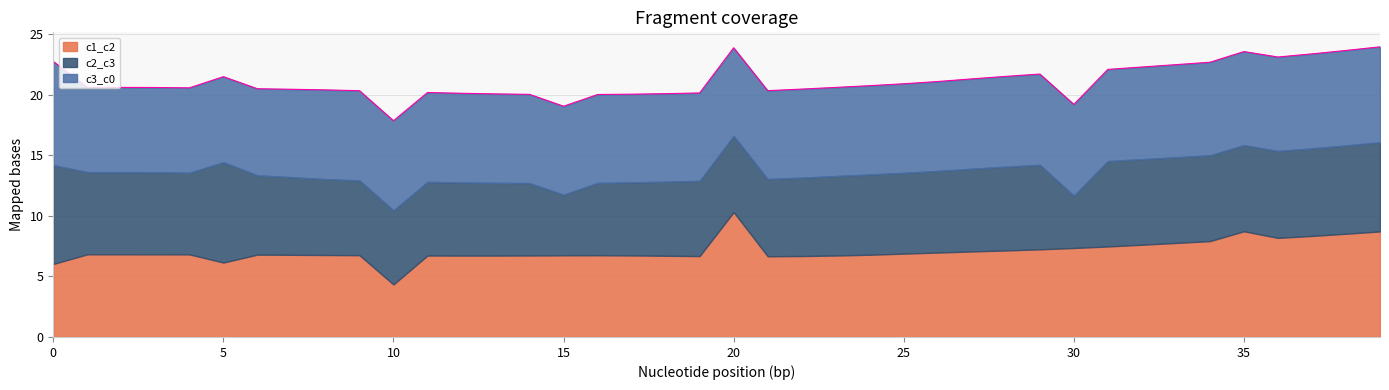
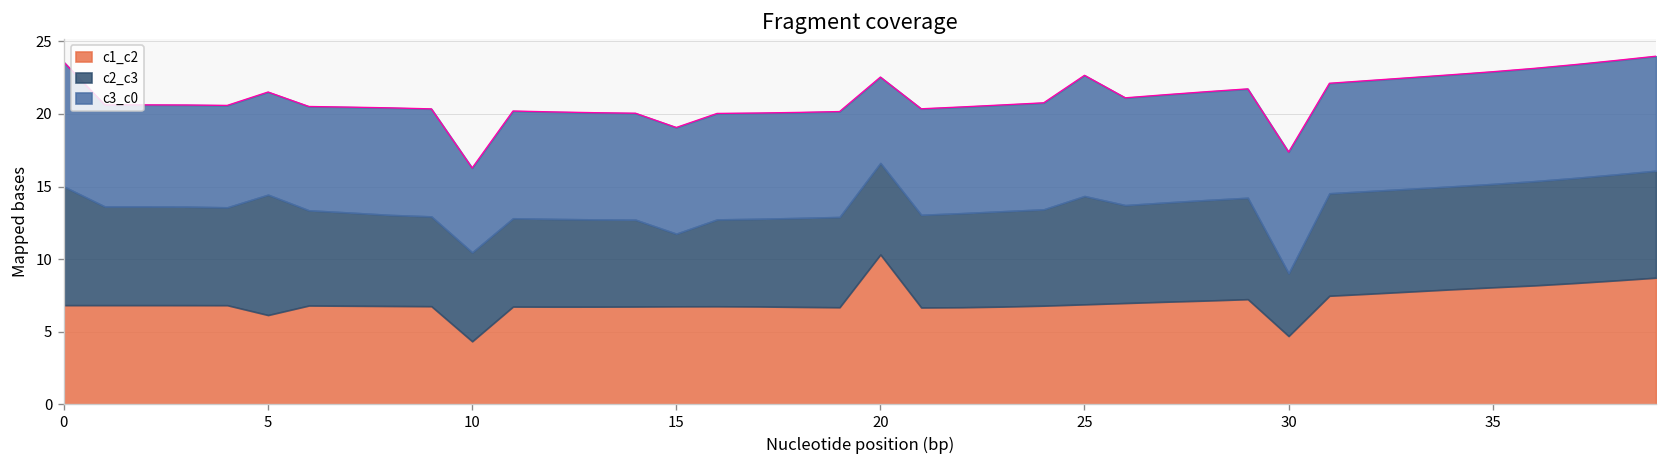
  {
    "c1_c2": {
-     "0": 6.0,
+     "0": 6.8,
      "5": 6.2,
      "10": 4.3,
      "15": 6.7,
      "20": 10.3,
      "25": 6.9,
-     "30": 7.4,
-     "35": 8.7
+     "30": 4.7,
+     "35": 8.1
    },
    "c2_c3": {
      "0": 8.2,
      "5": 8.3,
      "10": 6.1,
      "15": 5.0,
      "20": 6.3,
-     "25": 6.7,
+     "25": 7.5,
      "30": 4.3,
      "35": 7.1
    },
    "c3_c0": {
      "0": 8.6,
      "5": 7.1,
-     "10": 7.4,
+     "10": 5.8,
      "15": 7.3,
-     "20": 7.3,
-     "25": 7.4,
-     "30": 7.5,
+     "20": 5.9,
+     "25": 8.3,
+     "30": 8.3,
      "35": 7.7
    }
  }
